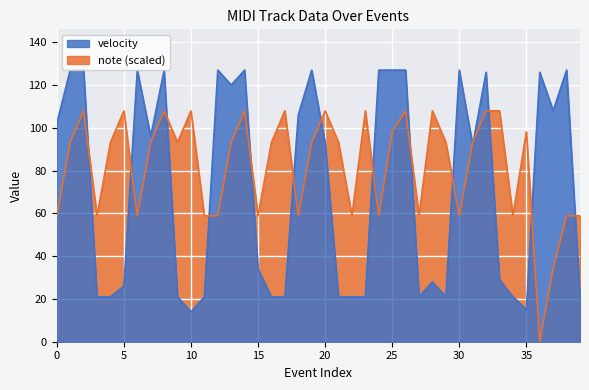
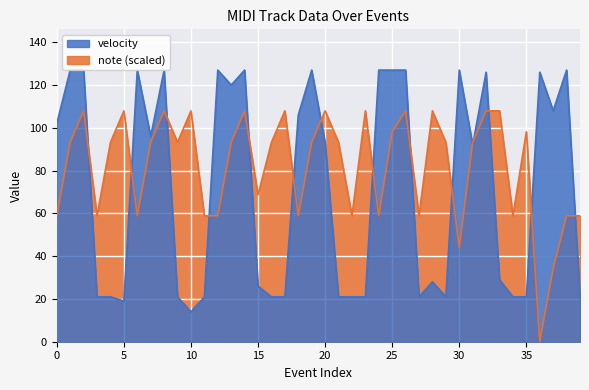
  {
    "velocity": {
      "0": 102,
-     "5": 26,
+     "5": 19,
      "10": 14,
-     "15": 34,
+     "15": 26,
      "20": 93,
      "25": 127,
      "30": 127,
-     "35": 15
+     "35": 21
    },
    "note (scaled)": {
      "0": 59,
      "5": 108,
      "10": 108,
-     "15": 59,
+     "15": 69,
      "20": 108,
      "25": 98,
-     "30": 59,
+     "30": 44,
      "35": 98
    }
  }
